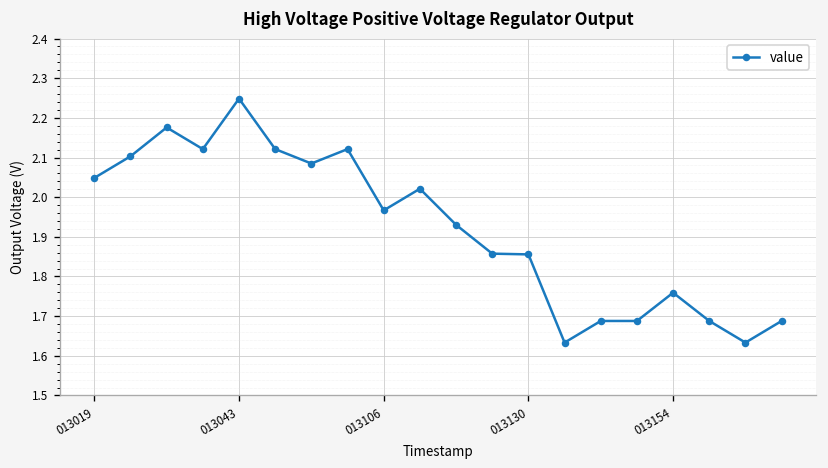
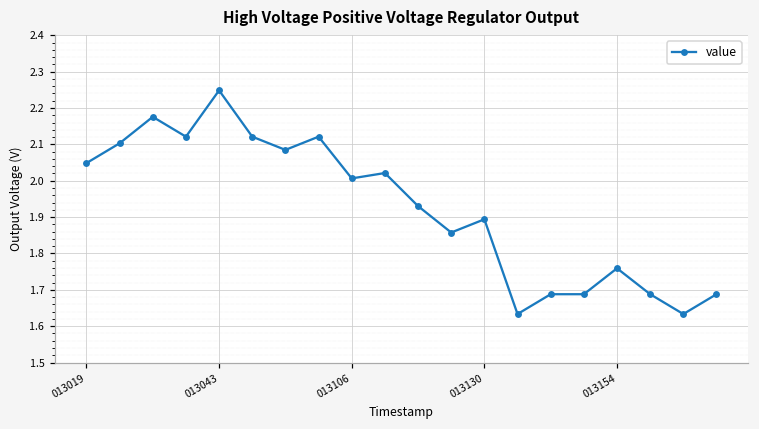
  {
    "013019": 2.05,
    "013043": 2.25,
-   "013106": 1.97,
-   "013130": 1.86,
+   "013106": 2.01,
+   "013130": 1.89,
    "013154": 1.76
  }
